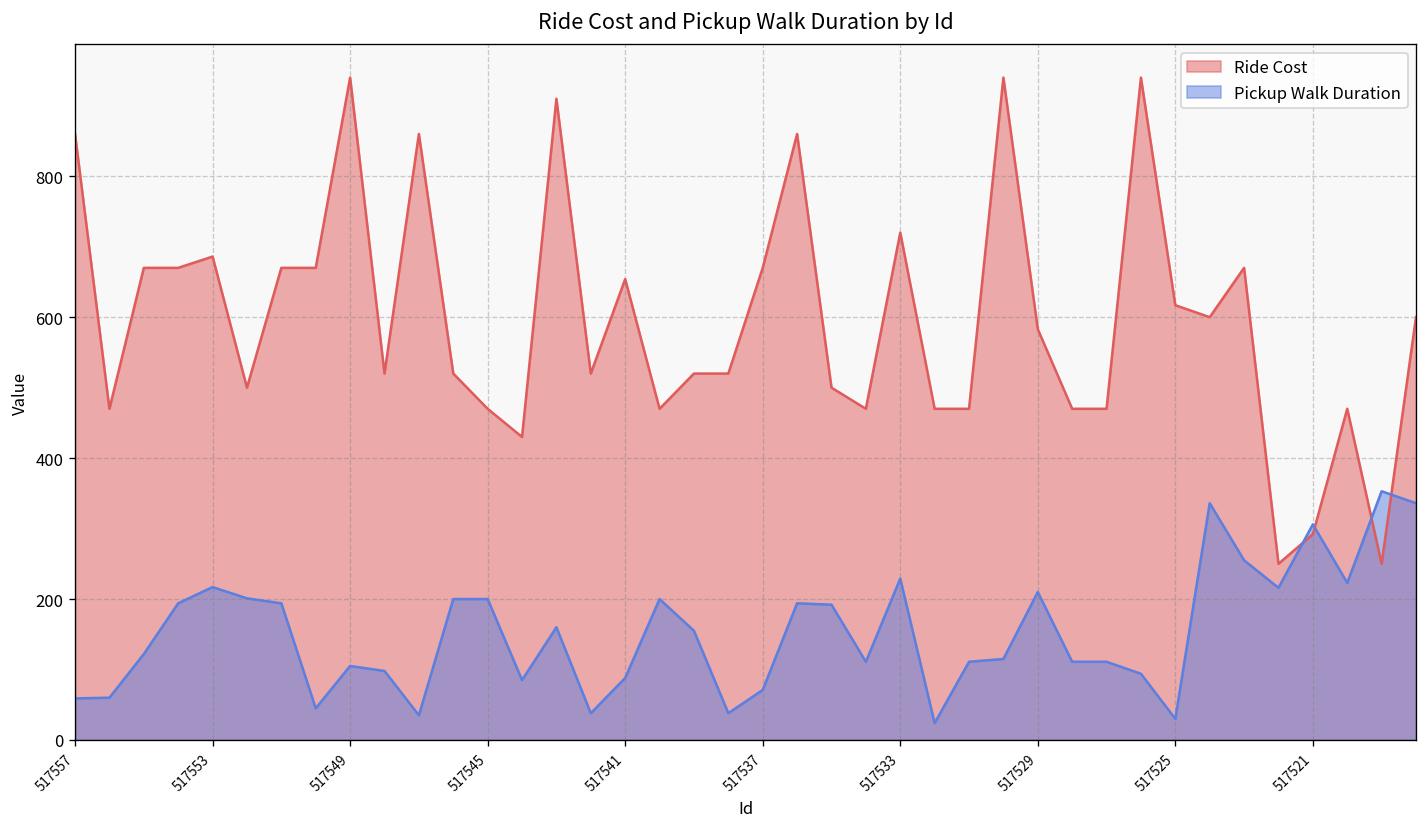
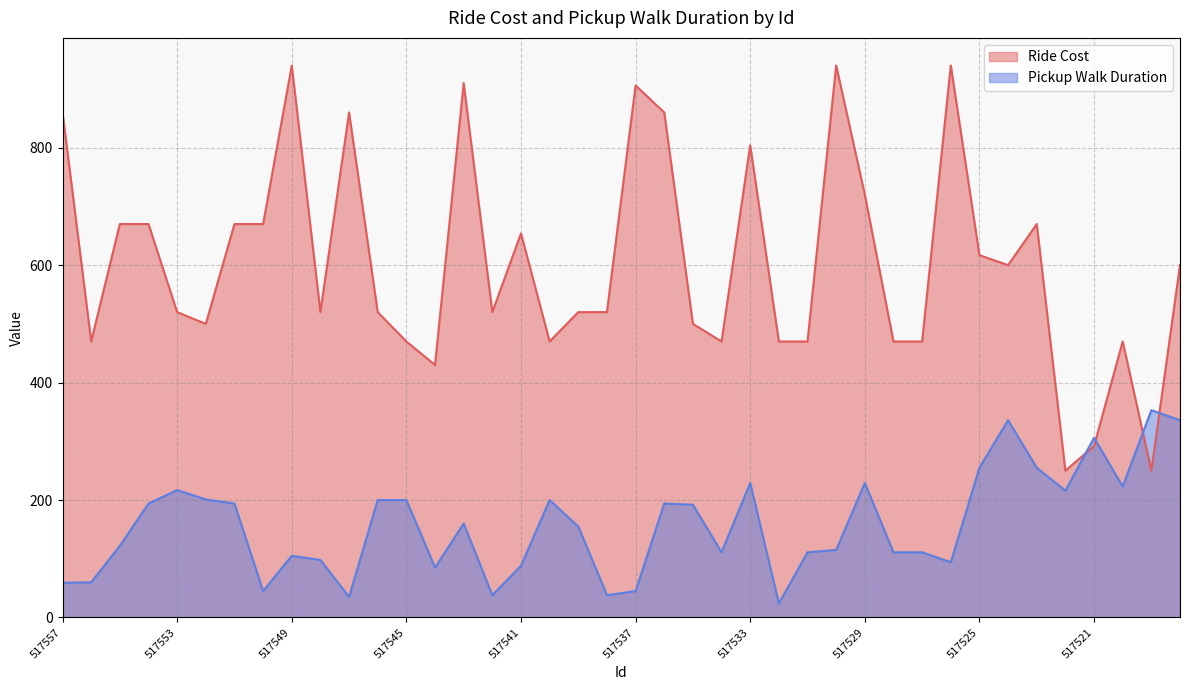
  {
    "Ride Cost": {
      "517557": 860,
-     "517553": 690,
+     "517553": 520,
      "517549": 940,
      "517545": 470,
      "517541": 650,
-     "517537": 670,
-     "517533": 720,
-     "517529": 580,
+     "517537": 910,
+     "517533": 800,
+     "517529": 720,
      "517525": 620,
      "517521": 290
    },
    "Pickup Walk Duration": {
      "517557": 60,
      "517553": 220,
      "517549": 110,
      "517545": 200,
      "517541": 90,
-     "517537": 70,
+     "517537": 50,
      "517533": 230,
-     "517529": 210,
-     "517525": 30,
+     "517529": 230,
+     "517525": 260,
      "517521": 310
    }
  }
